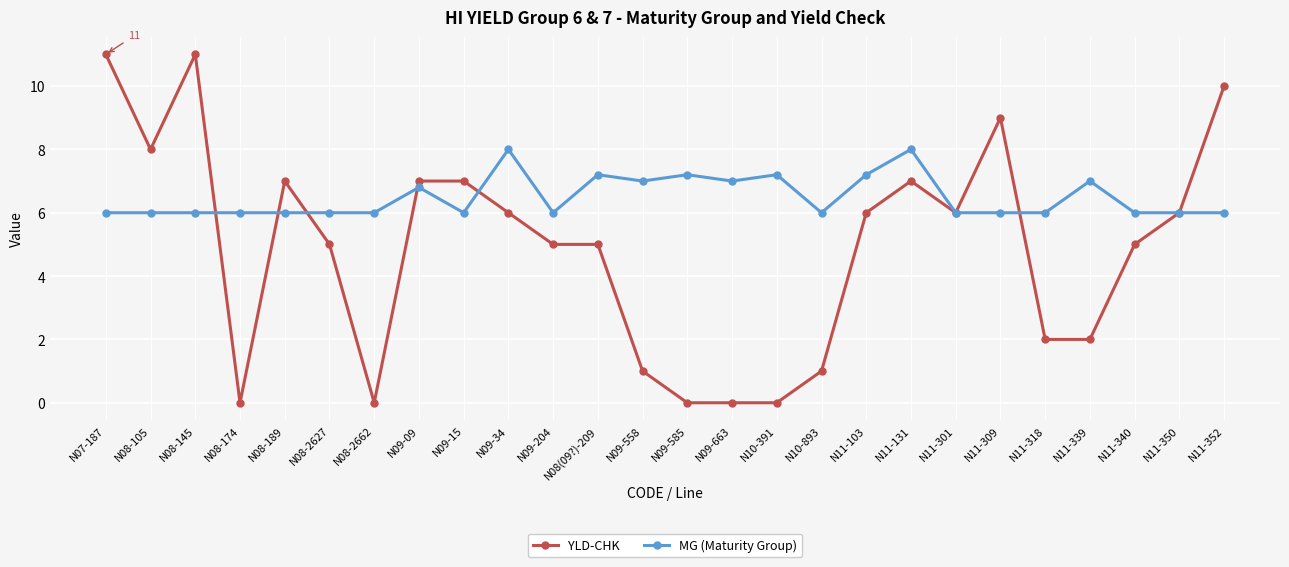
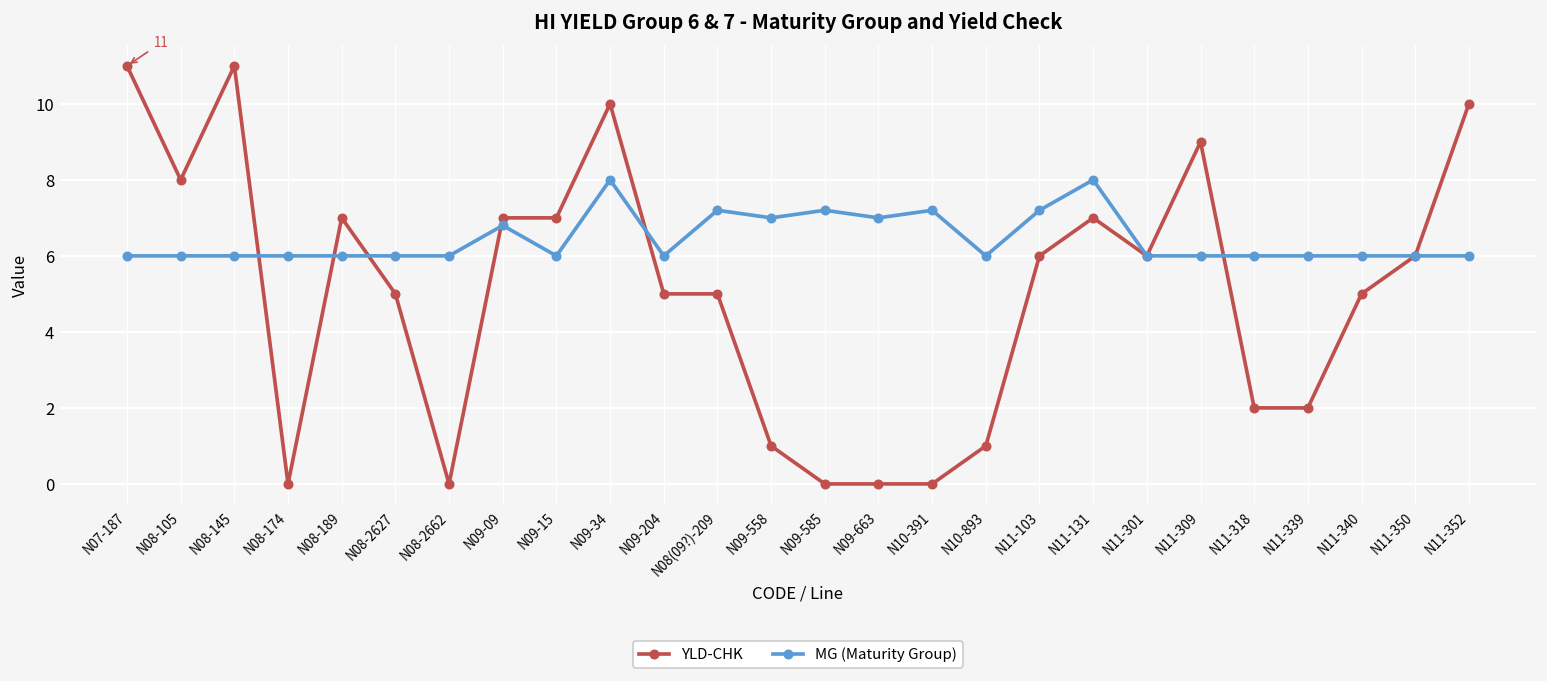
  {
    "YLD-CHK": {
      "N08-105": 8,
      "N08-145": 11,
      "N08-174": 0,
      "N08-189": 7,
      "N08-2627": 5,
      "N08-2662": 0,
      "N09-09": 7,
      "N09-15": 7,
-     "N09-34": 6,
+     "N09-34": 10,
      "N09-204": 5,
      "N08(09?)-209": 5,
      "N09-558": 1,
      "N09-585": 0,
      "N09-663": 0,
      "N10-391": 0,
      "N10-893": 1,
      "N11-103": 6,
      "N11-131": 7,
      "N11-309": 9,
      "N11-318": 2,
      "N11-339": 2,
      "N11-340": 5,
      "N11-352": 10
    },
    "MG (Maturity Group)": {
      "N07-187": 6,
      "N08-105": 6,
      "N08-145": 6,
      "N08-174": 6,
      "N08-189": 6,
      "N08-2627": 6,
      "N08-2662": 6,
      "N09-09": 6.8,
      "N09-15": 6,
      "N09-34": 8,
      "N09-204": 6,
      "N08(09?)-209": 7.2,
      "N09-558": 7,
      "N09-585": 7.2,
      "N09-663": 7,
      "N10-391": 7.2,
      "N10-893": 6,
      "N11-103": 7.2,
      "N11-131": 8,
      "N11-309": 6,
      "N11-318": 6,
-     "N11-339": 7,
+     "N11-339": 6,
      "N11-340": 6,
      "N11-352": 6
    }
  }
